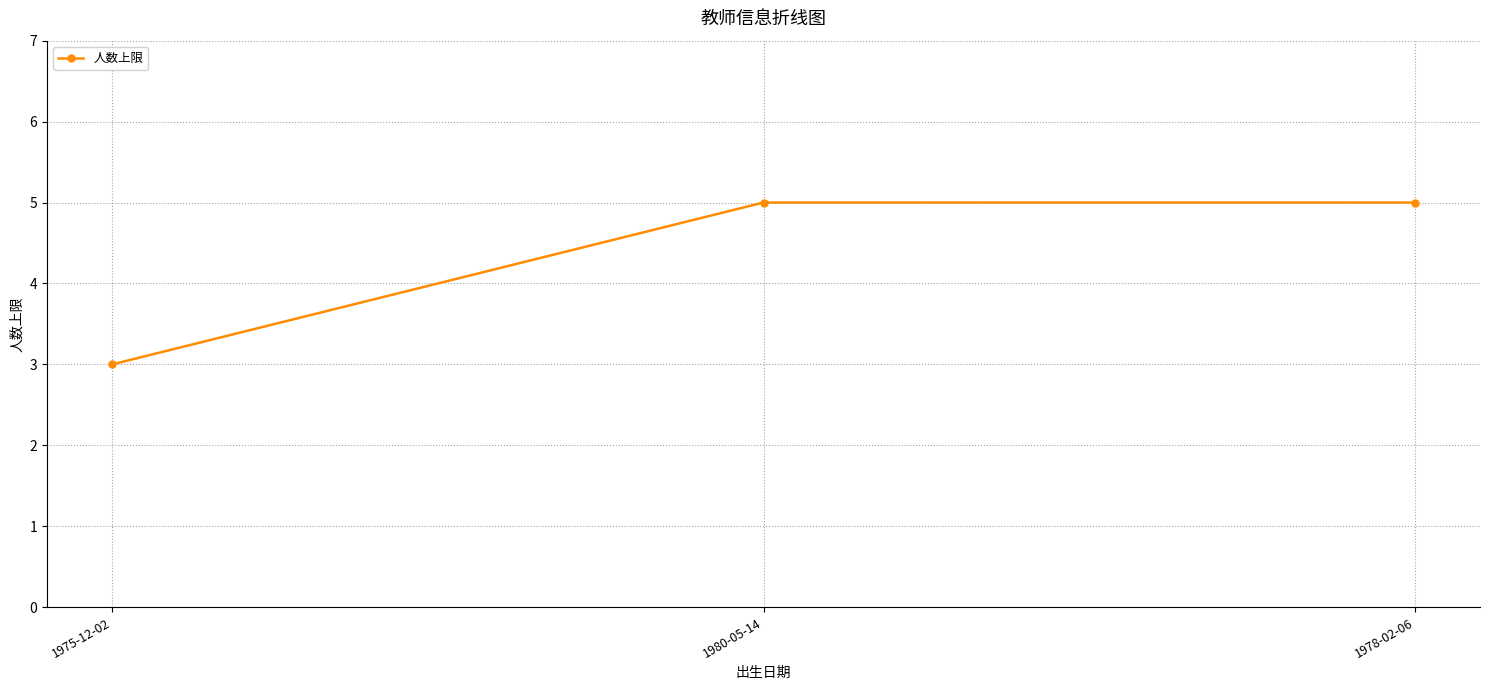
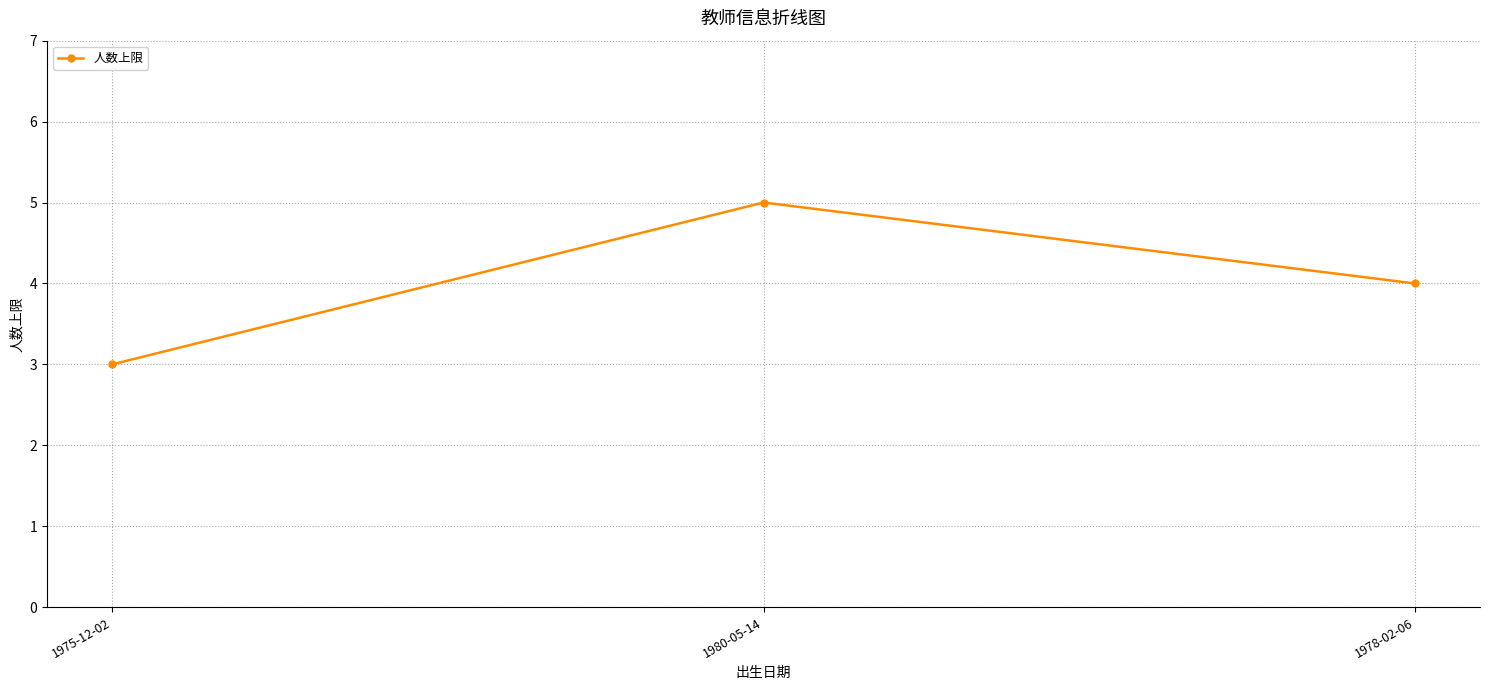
  {
    "1975-12-02": 3,
    "1980-05-14": 5,
-   "1978-02-06": 5
+   "1978-02-06": 4
  }
